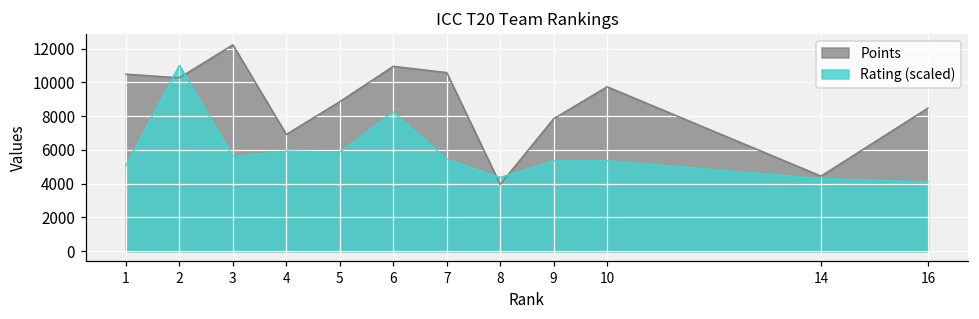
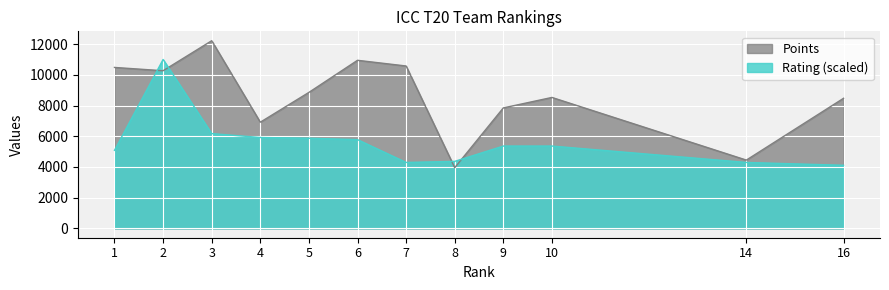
  {
    "Points": {
      "1": 10500,
      "2": 10300,
      "3": 12200,
      "4": 6900,
      "5": 8900,
      "6": 10900,
      "7": 10600,
      "8": 4000,
      "9": 7800,
-     "10": 9700,
+     "10": 8500,
      "16": 8500
    },
    "Rating (scaled)": {
      "1": 5100,
      "2": 11000,
-     "3": 5600,
+     "3": 6200,
      "4": 5900,
      "5": 5900,
-     "6": 8200,
-     "7": 5500,
+     "6": 5800,
+     "7": 4300,
      "8": 4400,
      "9": 5400,
      "10": 5400,
      "16": 4100
    }
  }
